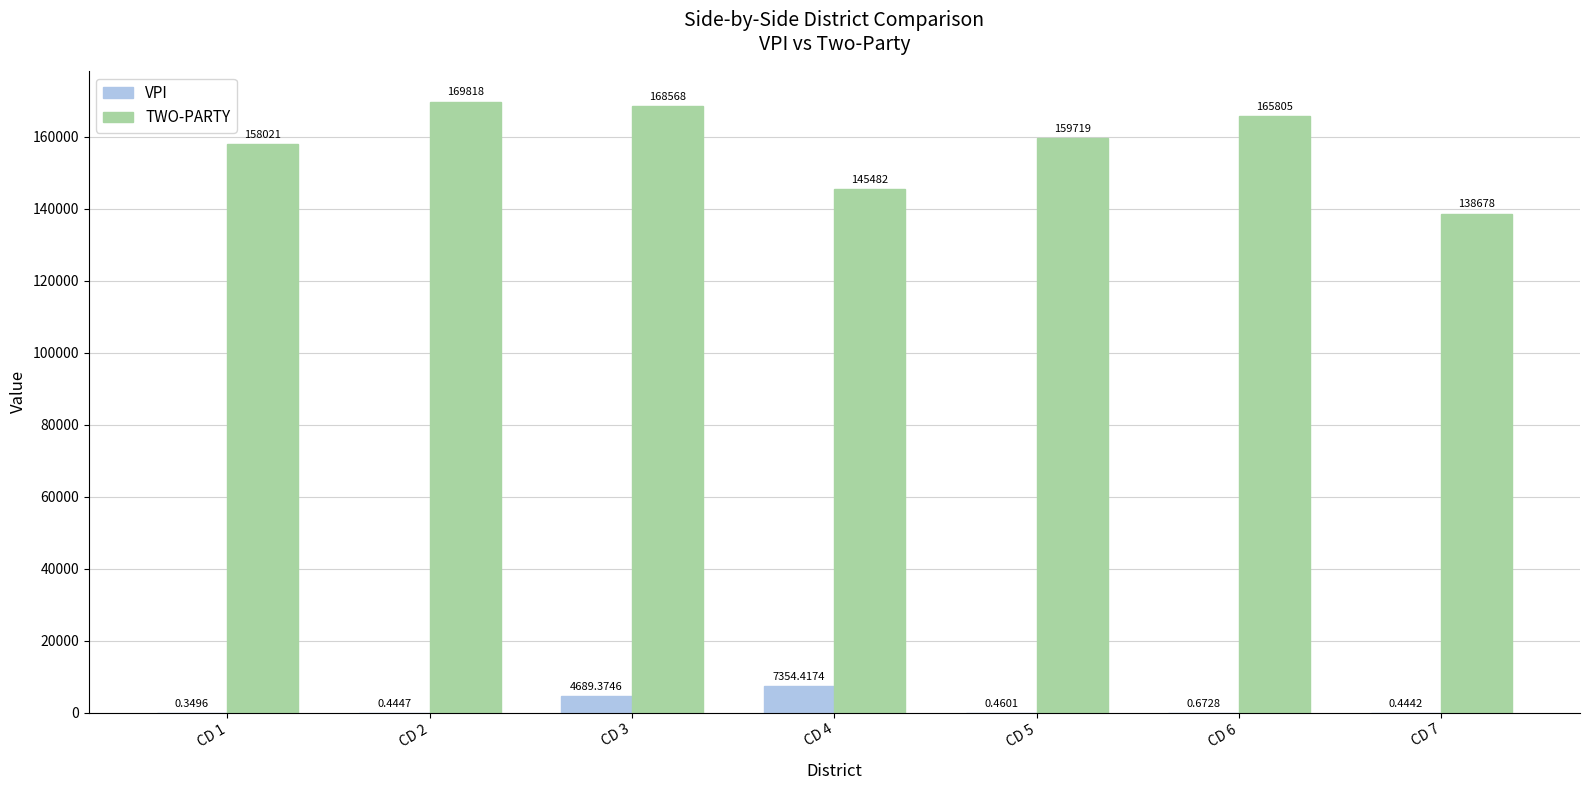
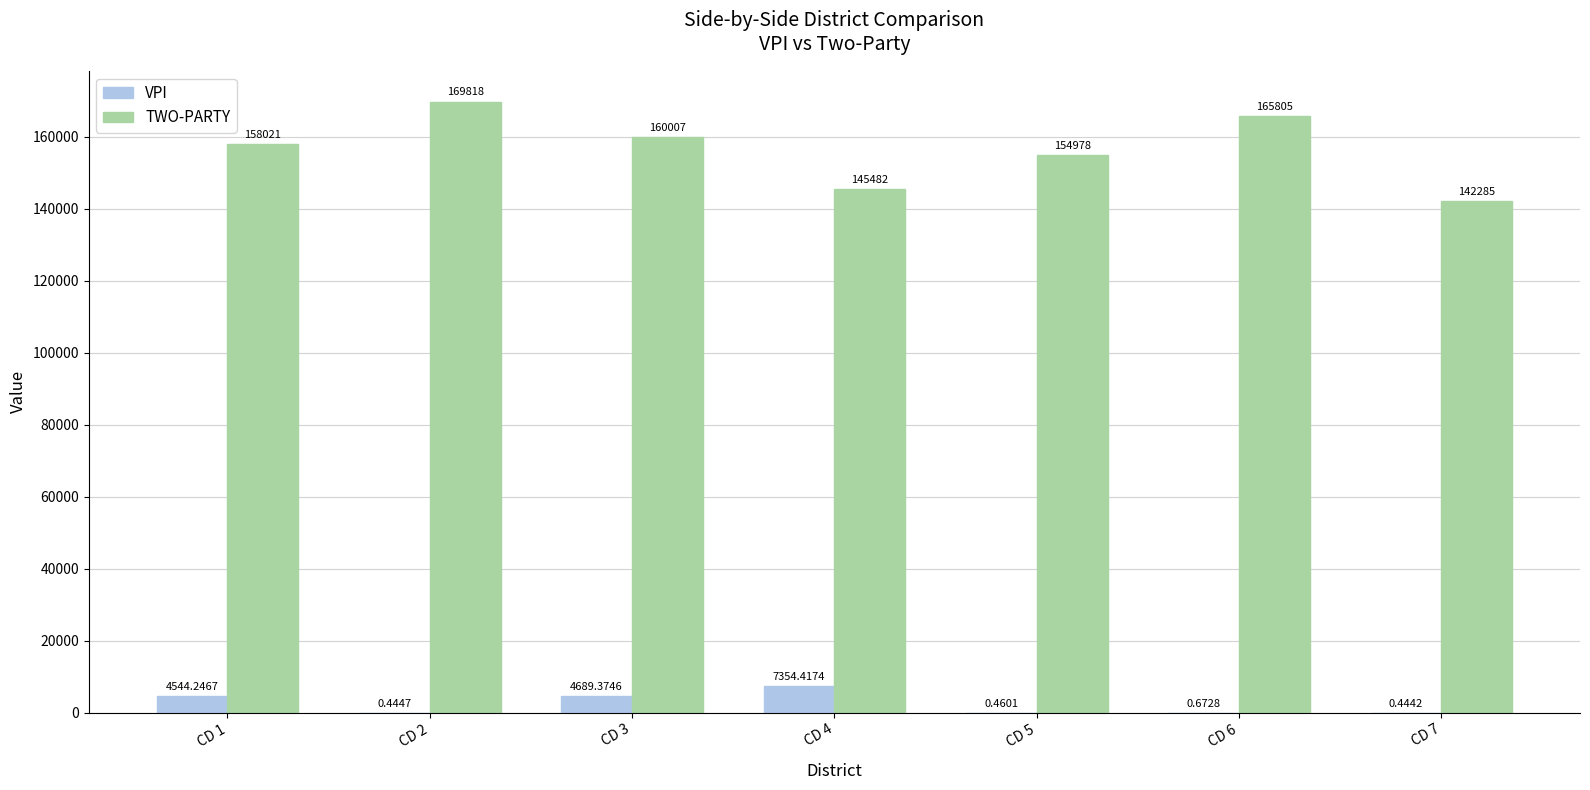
  {
    "VPI": {
-     "CD 1": 0.3496,
+     "CD 1": 4544.2467,
      "CD 2": 0.4447,
      "CD 3": 4689.3746,
      "CD 4": 7354.4174,
      "CD 5": 0.4601,
      "CD 6": 0.6728,
      "CD 7": 0.4442
    },
    "TWO-PARTY": {
      "CD 1": 158021,
      "CD 2": 169818,
-     "CD 3": 168568,
+     "CD 3": 160007,
      "CD 4": 145482,
-     "CD 5": 159719,
+     "CD 5": 154978,
      "CD 6": 165805,
-     "CD 7": 138678
+     "CD 7": 142285
    }
  }
